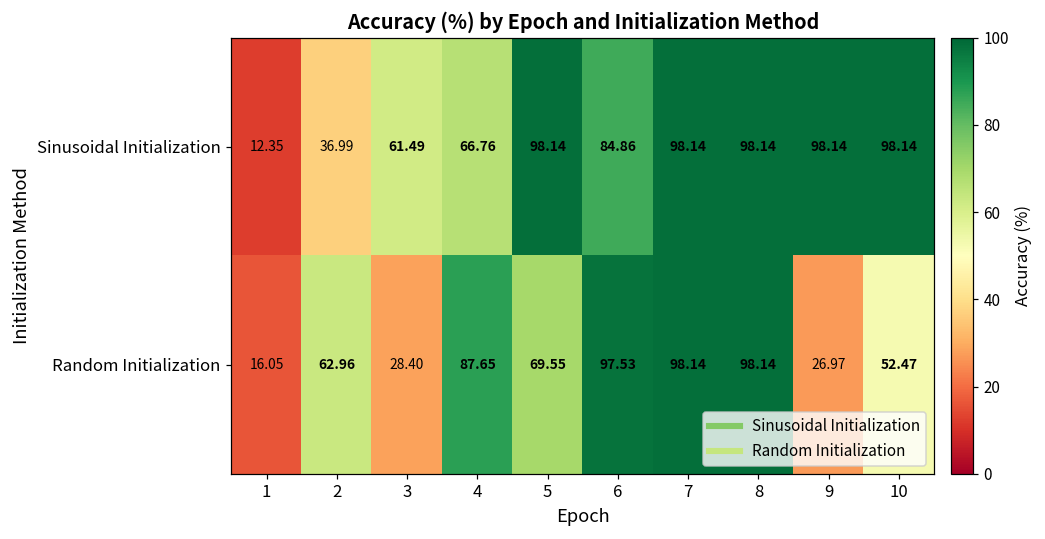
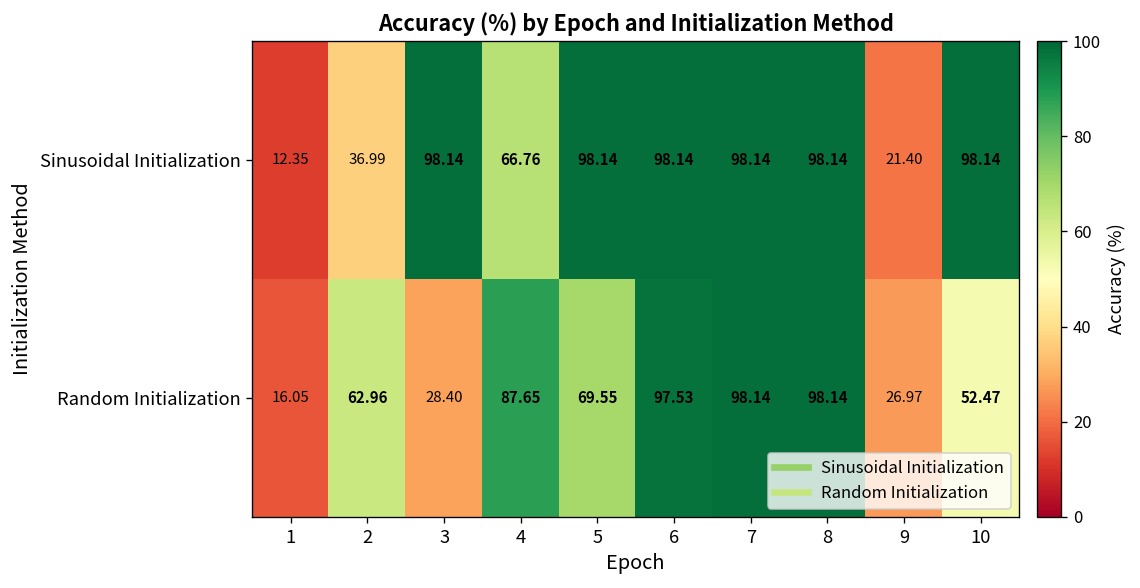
  {
    "Sinusoidal Initialization": {
      "1": 12.35,
      "2": 36.99,
-     "3": 61.49,
+     "3": 98.14,
      "4": 66.76,
      "5": 98.14,
-     "6": 84.86,
+     "6": 98.14,
      "7": 98.14,
      "8": 98.14,
-     "9": 98.14,
+     "9": 21.40,
      "10": 98.14
    },
    "Random Initialization": {
      "1": 16.05,
      "2": 62.96,
      "3": 28.40,
      "4": 87.65,
      "5": 69.55,
      "6": 97.53,
      "7": 98.14,
      "8": 98.14,
      "9": 26.97,
      "10": 52.47
    }
  }
